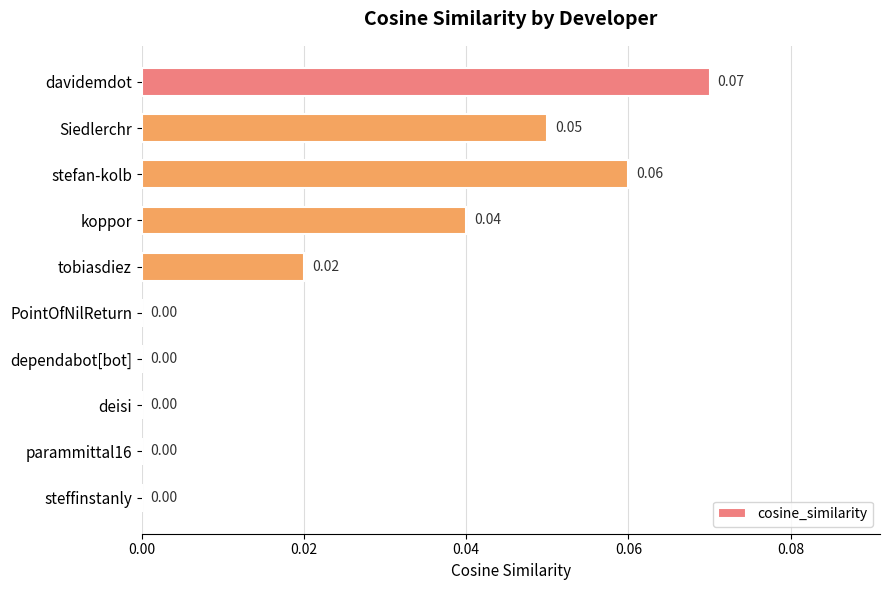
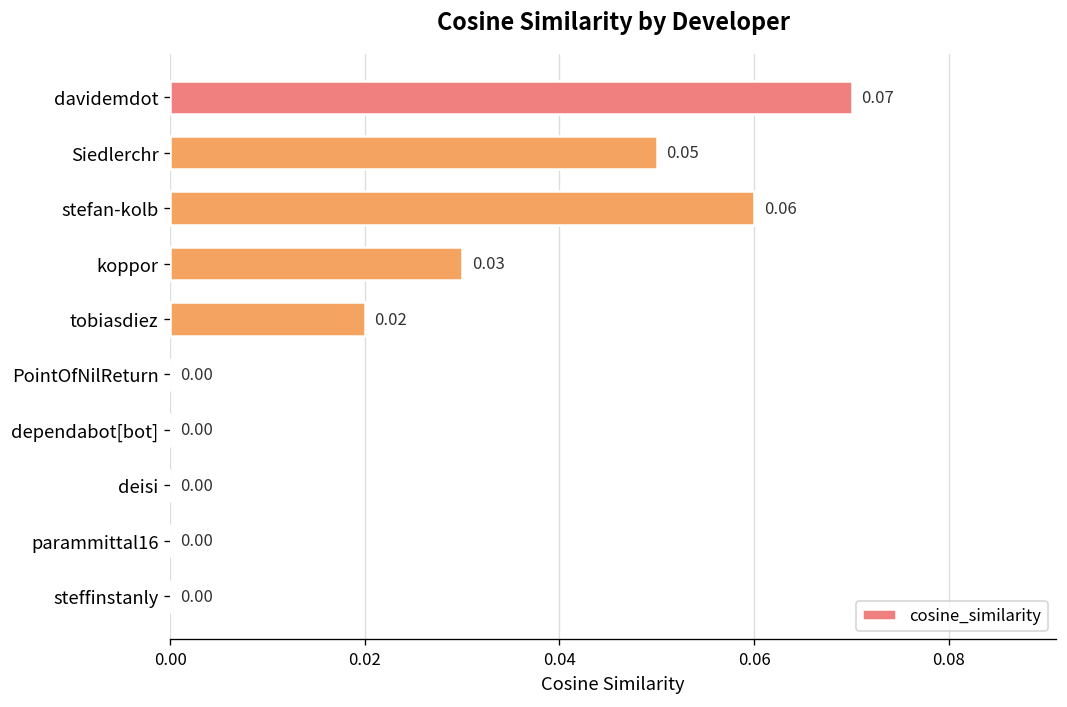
  {
    "davidemdot": 0.07,
    "Siedlerchr": 0.05,
    "stefan-kolb": 0.06,
-   "koppor": 0.04,
+   "koppor": 0.03,
    "tobiasdiez": 0.02,
    "PointOfNilReturn": 0.00,
    "dependabot[bot]": 0.00,
    "deisi": 0.00,
    "parammittal16": 0.00,
    "steffinstanly": 0.00
  }
